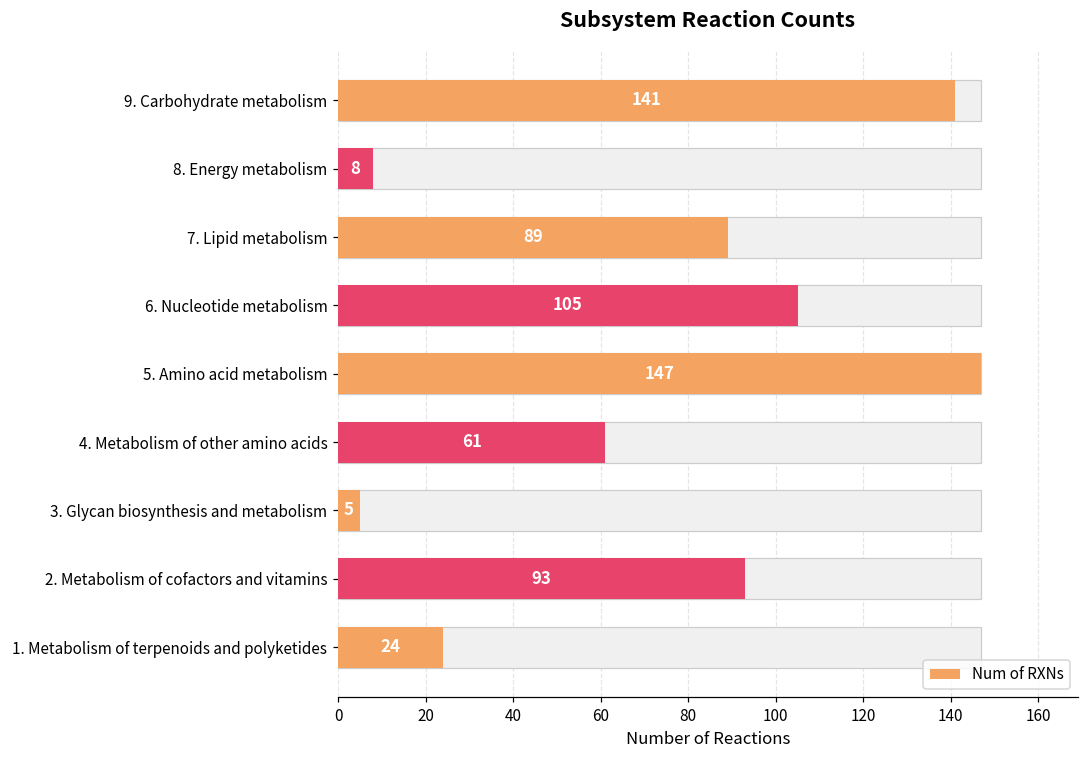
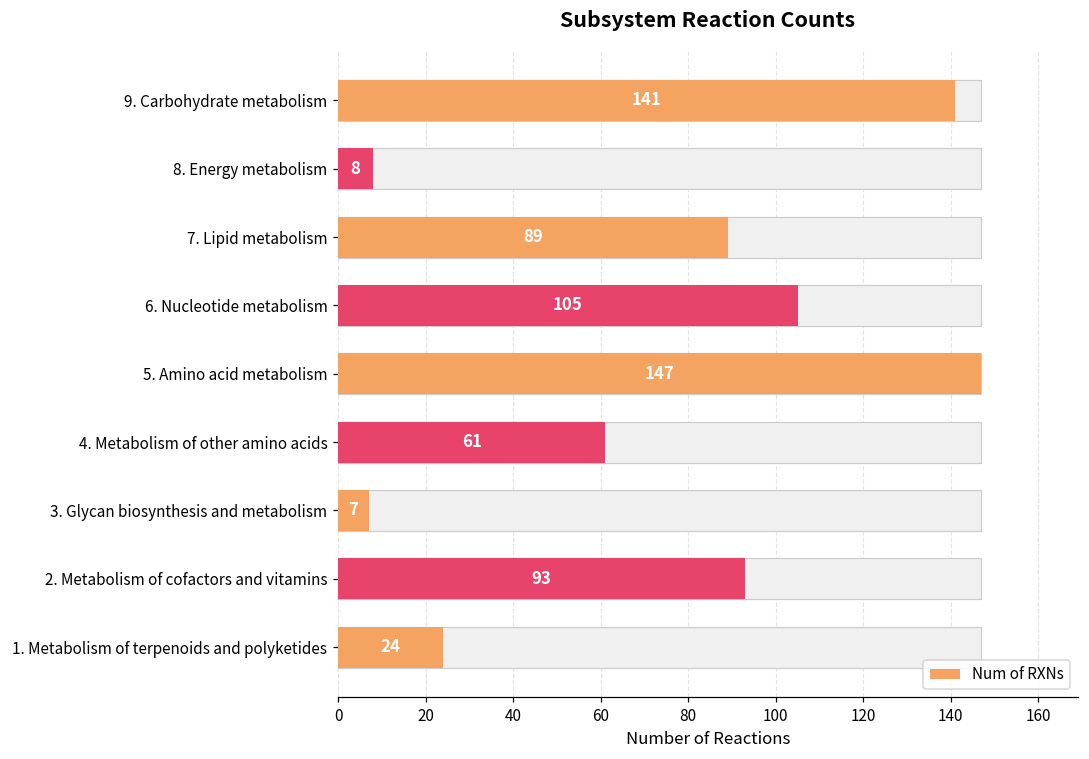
  {
    "Num of RXNs": {
      "5. Amino acid metabolism": 147,
-     "3. Glycan biosynthesis and metabolism": 5
+     "3. Glycan biosynthesis and metabolism": 7
    }
  }
